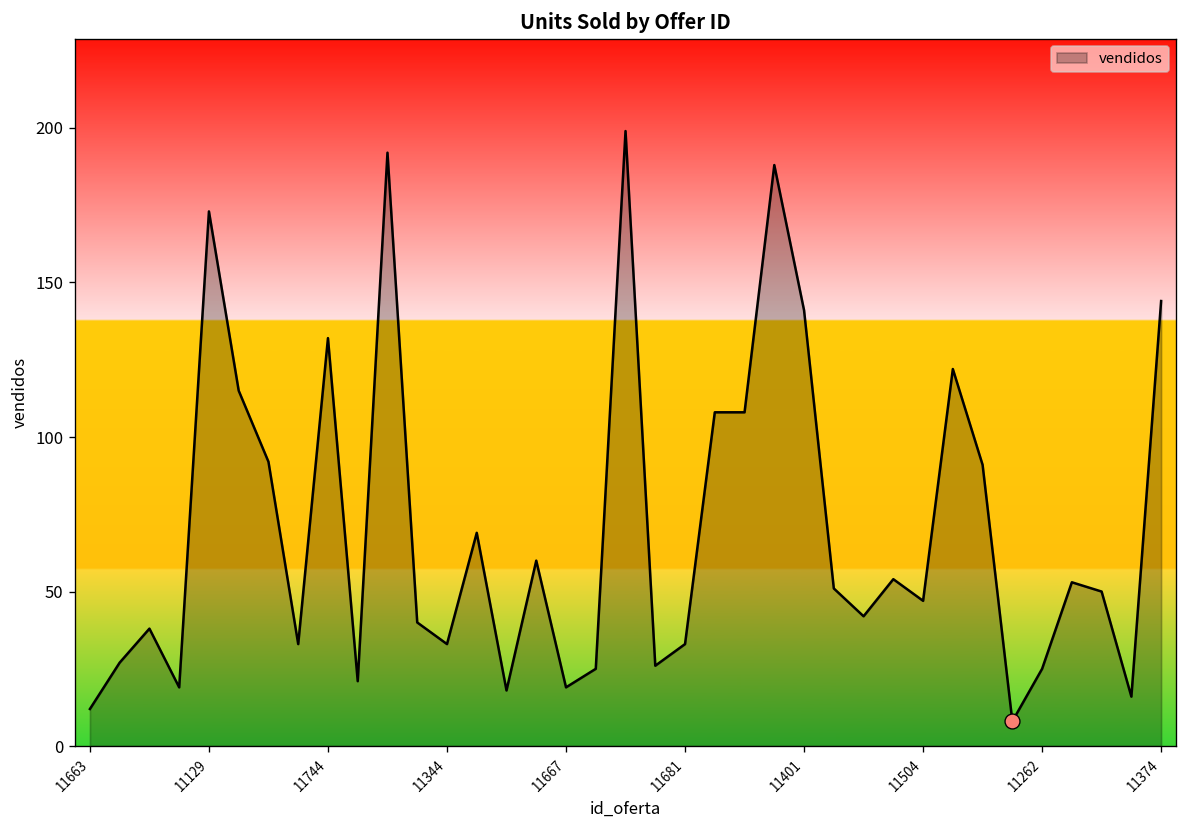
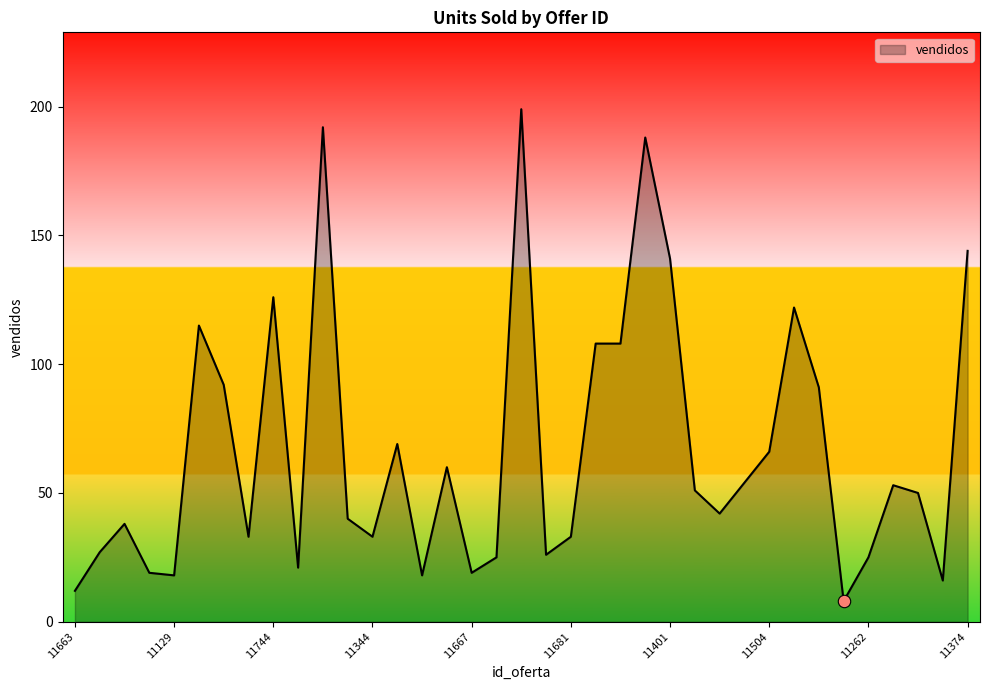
  {
    "vendidos": {
      "11663": 12,
-     "11129": 173,
-     "11744": 132,
+     "11129": 18,
+     "11744": 126,
      "11344": 33,
      "11667": 19,
      "11681": 33,
      "11401": 141,
-     "11504": 47,
+     "11504": 66,
      "11262": 25,
      "11374": 144
    }
  }
